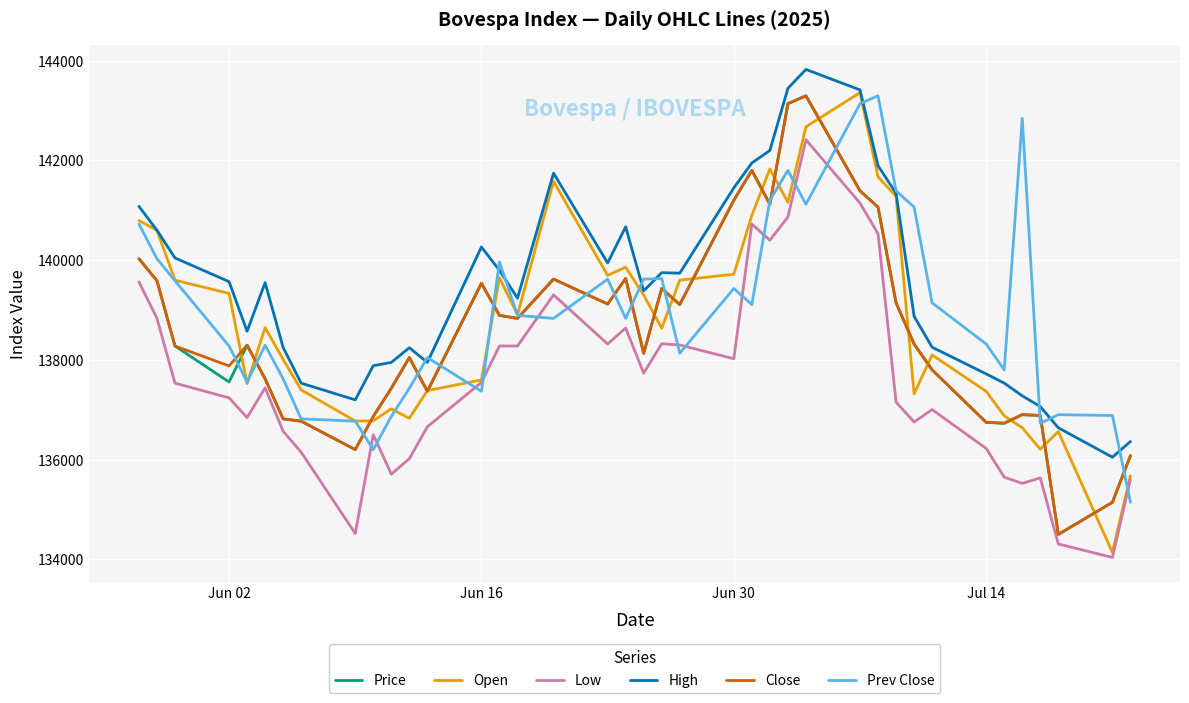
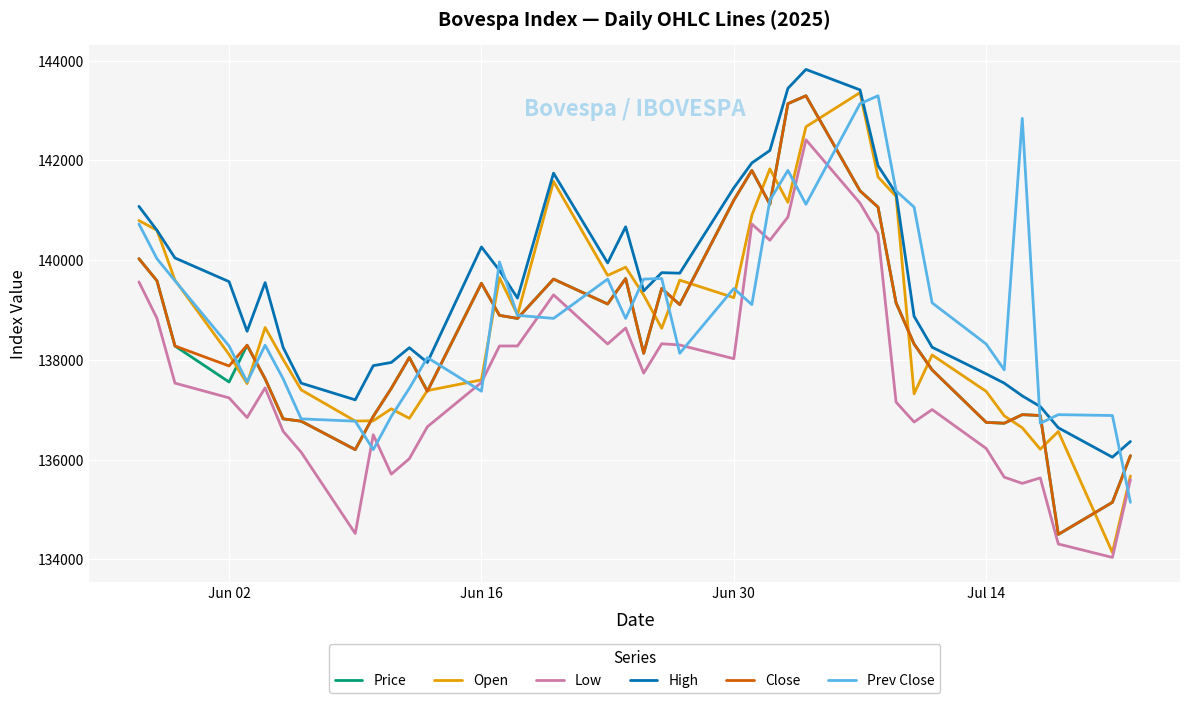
  {
    "Price": {
      "Jun 02": 137600
    },
    "Open": {
-     "Jun 02": 139300,
-     "Jun 30": 139700,
+     "Jun 02": 138100,
+     "Jun 30": 139300,
      "Jul 14": 137400
    },
    "Low": {
      "Jun 02": 137200,
      "Jun 30": 138000,
      "Jul 14": 136200
    },
    "High": {
      "Jun 02": 139600,
      "Jun 16": 140300,
      "Jun 30": 141500,
      "Jul 14": 137700
    },
    "Close": {
      "Jun 02": 137900
    },
    "Prev Close": {
      "Jun 02": 138300,
      "Jun 16": 137400,
      "Jun 30": 139400,
      "Jul 14": 138300
    }
  }
